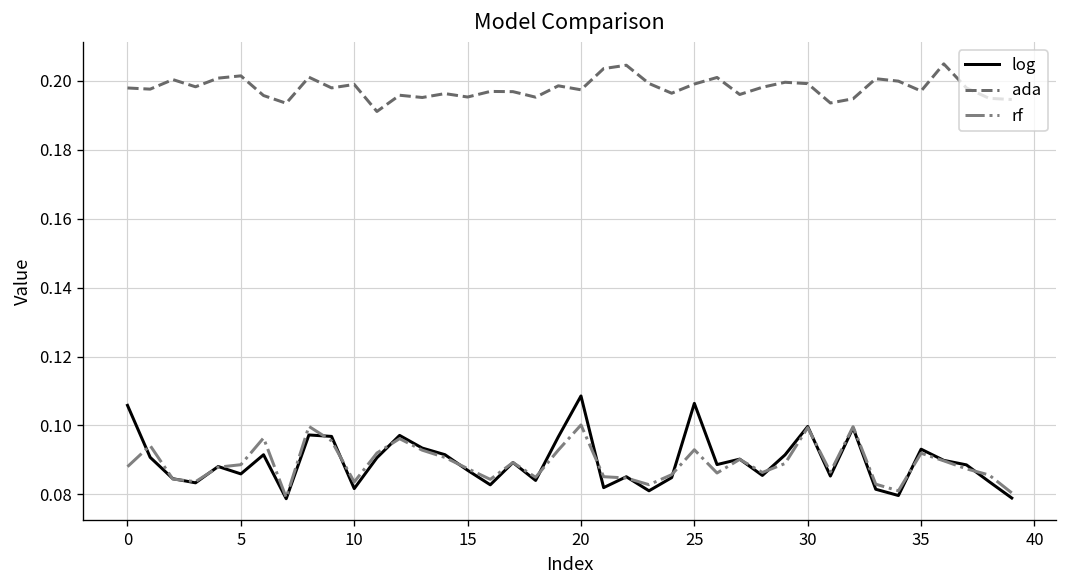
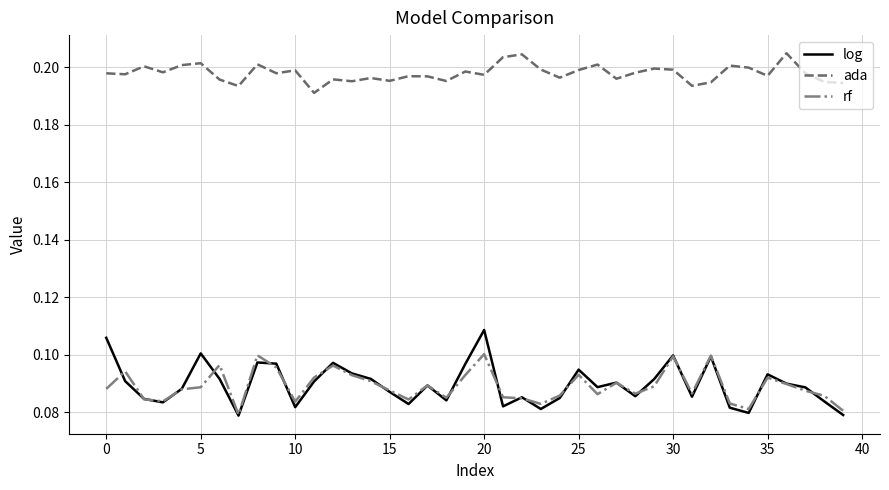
  {
    "log": {
      "0": 0.106,
-     "5": 0.086,
+     "5": 0.100,
      "10": 0.082,
      "20": 0.109,
-     "25": 0.106,
+     "25": 0.095,
      "35": 0.093
    }
  }
